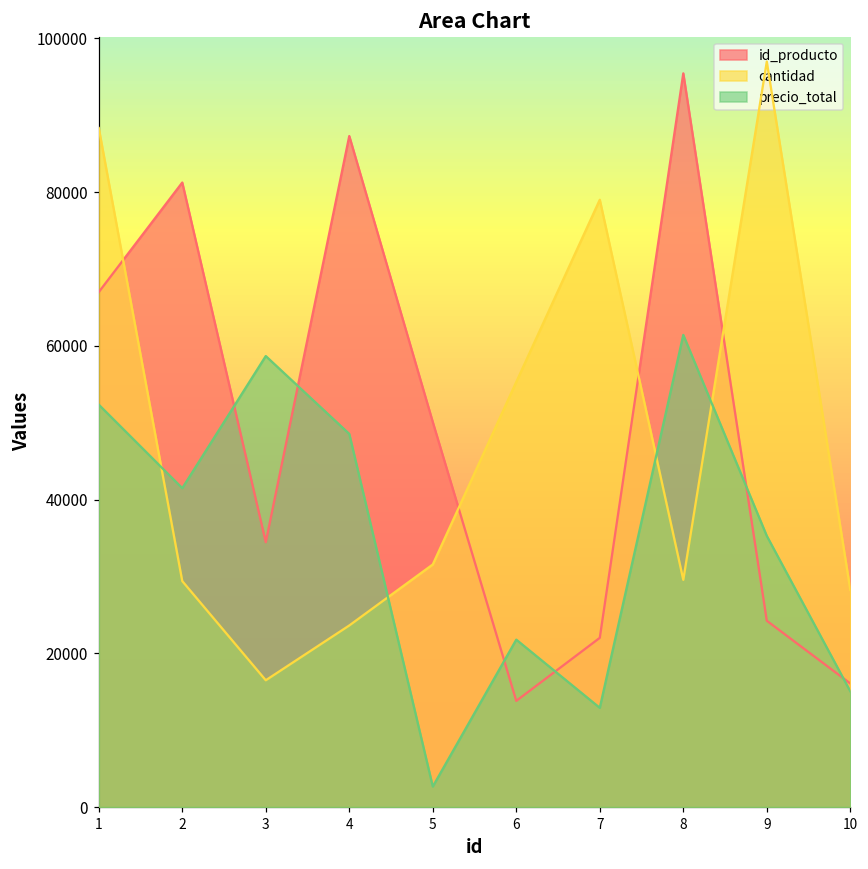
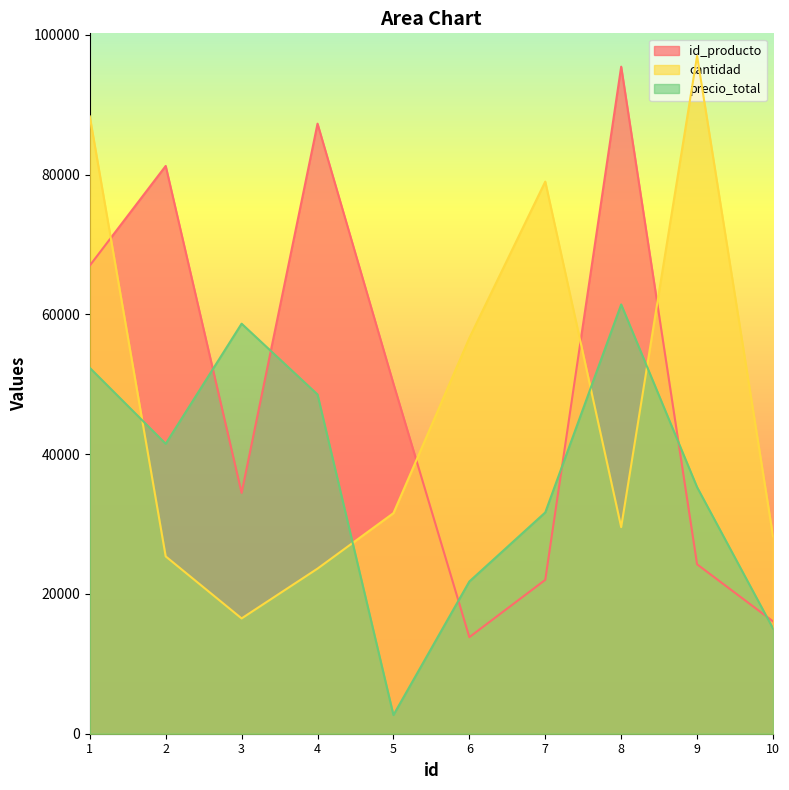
  {
    "id_producto": {
      "1": 67000,
      "2": 81000,
      "3": 34000,
      "4": 87000,
      "5": 50000,
      "6": 14000,
      "7": 22000,
      "8": 95000,
      "9": 24000,
      "10": 16000
    },
    "cantidad": {
      "1": 88000,
-     "2": 29000,
+     "2": 25000,
      "3": 16000,
      "4": 24000,
      "5": 32000,
-     "6": 55000,
+     "6": 57000,
      "7": 79000,
      "8": 30000,
      "10": 28000
    },
    "precio_total": {
      "1": 52000,
      "2": 41000,
      "3": 59000,
      "4": 49000,
      "5": 3000,
      "6": 22000,
-     "7": 13000,
+     "7": 32000,
      "8": 61000,
      "9": 35000,
      "10": 15000
    }
  }
